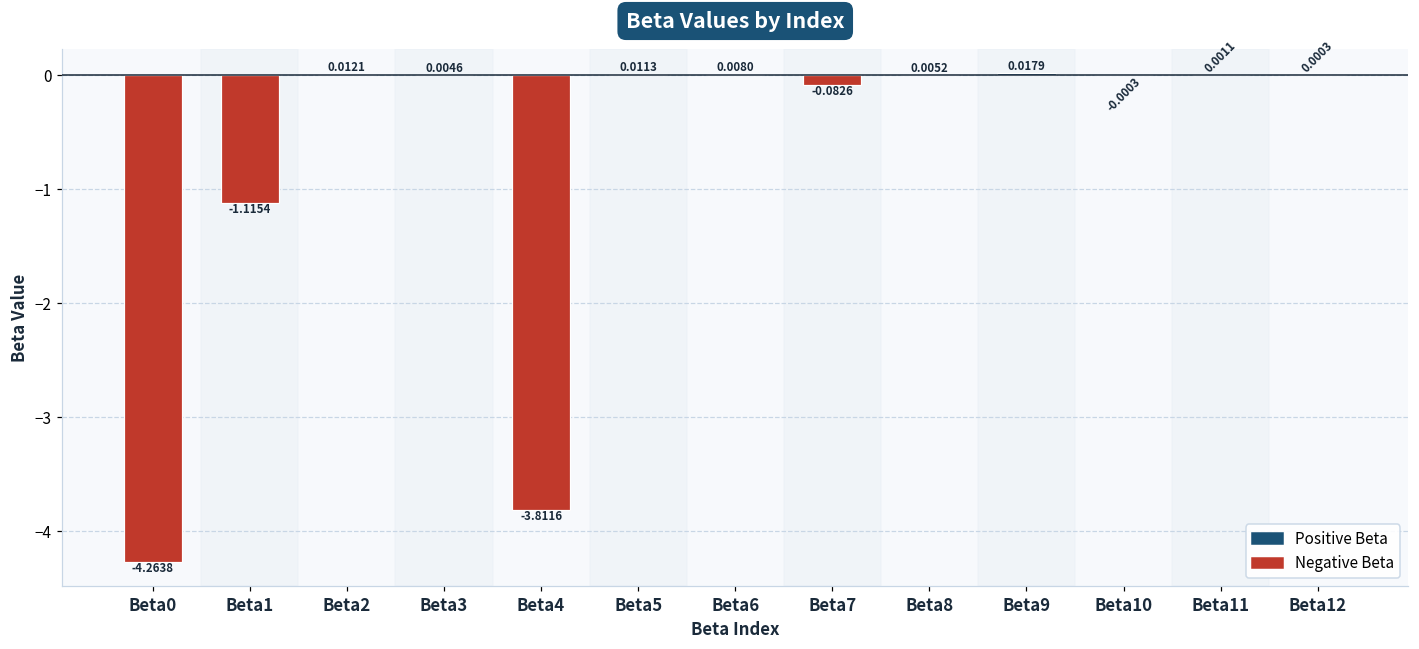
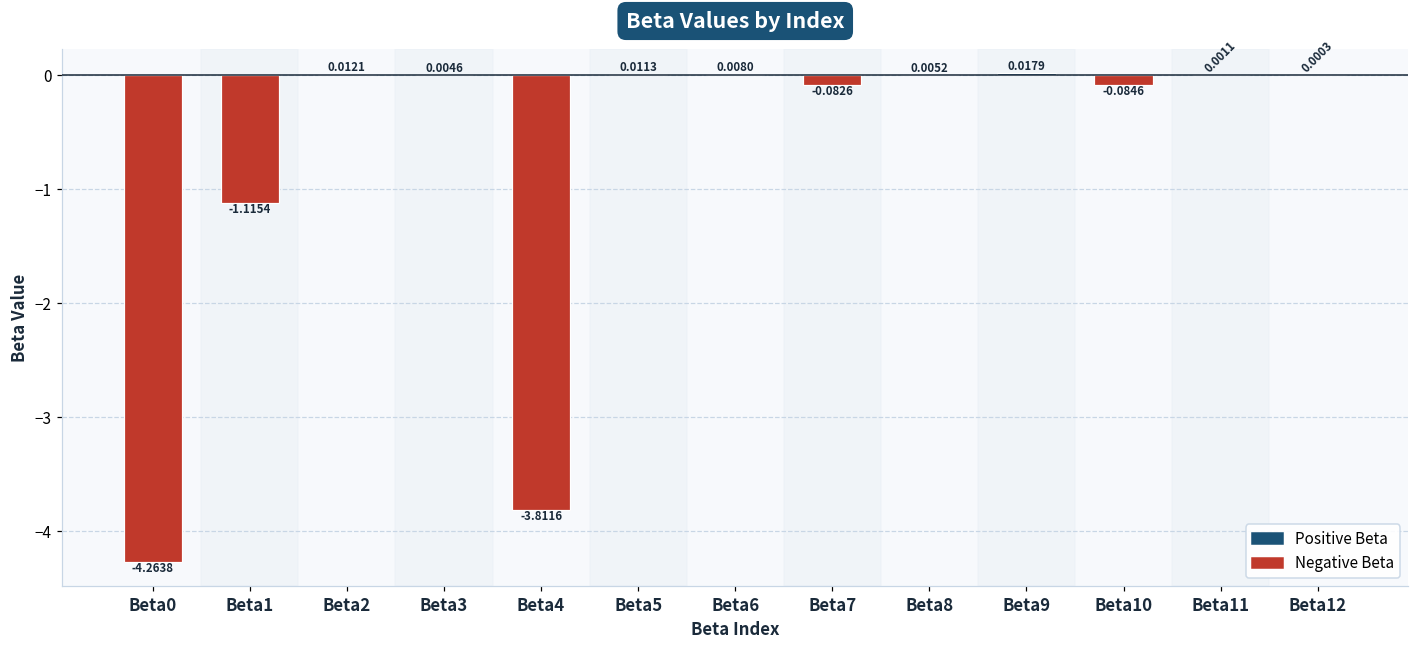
  {
    "Beta0": -4.2638,
    "Beta1": -1.1154,
    "Beta2": 0.0121,
    "Beta3": 0.0046,
    "Beta4": -3.8116,
    "Beta5": 0.0113,
    "Beta6": 0.0080,
    "Beta7": -0.0826,
    "Beta8": 0.0052,
    "Beta9": 0.0179,
-   "Beta10": -0.0003,
+   "Beta10": -0.0846,
    "Beta11": 0.0011,
    "Beta12": 0.0003
  }
